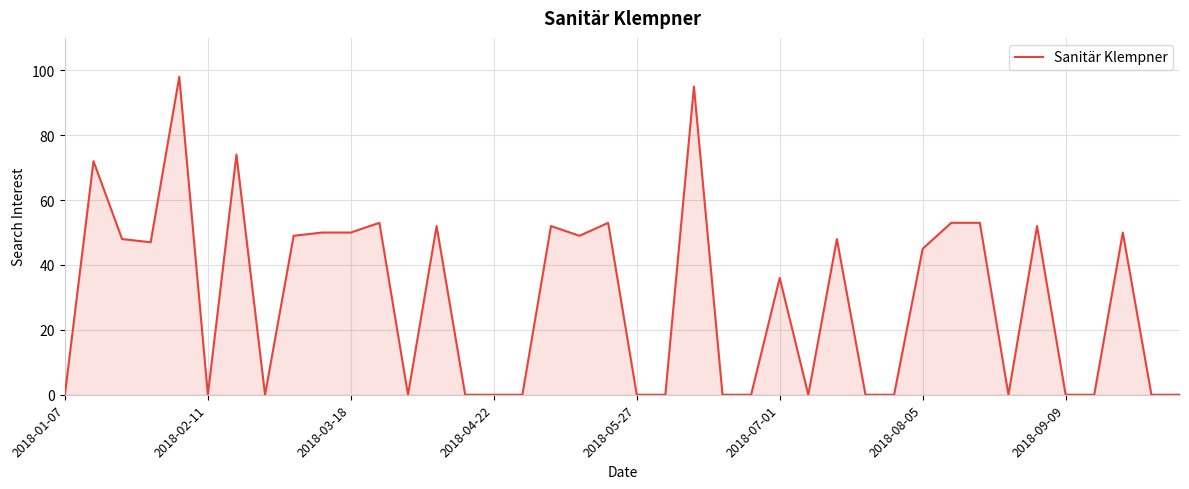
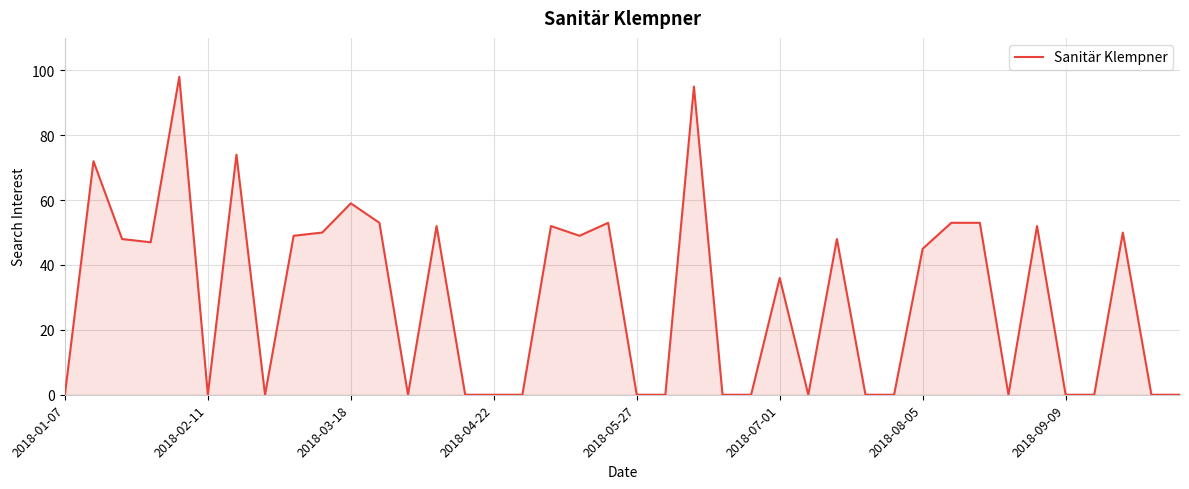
  {
    "2018-01-07": 0,
    "2018-02-11": 0,
-   "2018-03-18": 50,
+   "2018-03-18": 59,
    "2018-04-22": 0,
    "2018-05-27": 0,
    "2018-07-01": 36,
    "2018-08-05": 45,
    "2018-09-09": 0
  }
